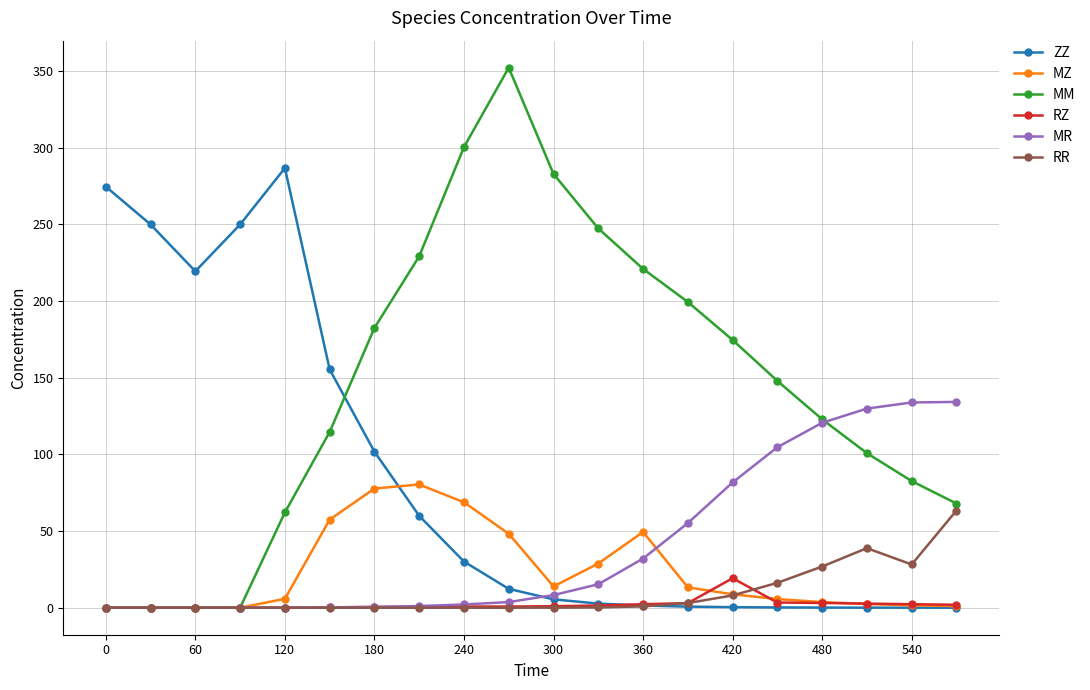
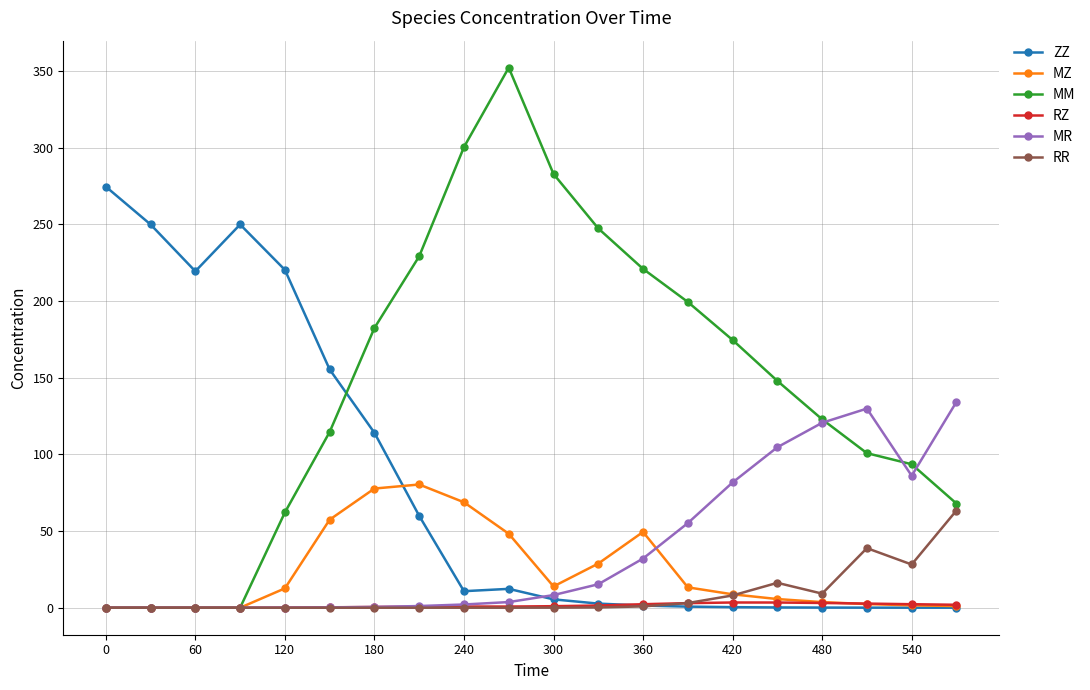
  {
    "ZZ": {
      "0": 275,
      "60": 219,
-     "120": 287,
-     "180": 102,
-     "240": 30,
+     "120": 220,
+     "180": 114,
+     "240": 11,
      "300": 5,
      "420": 0,
      "480": 0
    },
    "MZ": {
-     "120": 6,
+     "120": 13,
      "180": 78,
      "240": 69,
      "300": 14,
      "360": 49
    },
    "MM": {
      "120": 62,
      "180": 182,
      "240": 300,
      "300": 283,
      "360": 221,
      "420": 175,
      "480": 123,
-     "540": 83
+     "540": 94
    },
    "RZ": {
-     "420": 19
+     "420": 3
    },
    "MR": {
      "300": 8,
      "360": 32,
      "420": 82,
      "480": 121,
-     "540": 134
+     "540": 86
    },
    "RR": {
-     "480": 27,
+     "480": 9,
      "540": 28
    }
  }
